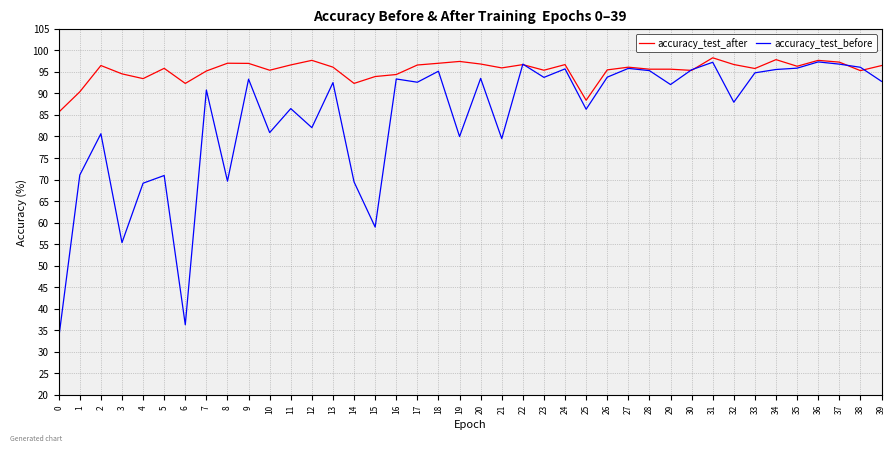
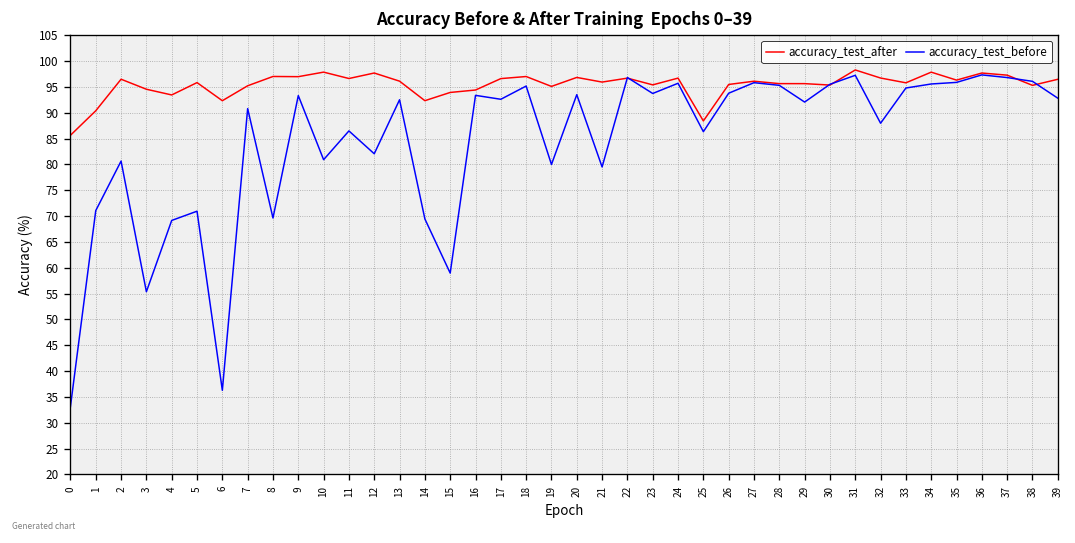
  {
    "accuracy_test_after": {
      "0": 86,
      "1": 90,
      "2": 96,
      "3": 95,
      "4": 93,
      "5": 96,
      "6": 92,
      "7": 95,
      "8": 97,
      "9": 97,
-     "10": 95,
+     "10": 98,
      "11": 97,
      "12": 98,
      "13": 96,
      "14": 92,
      "15": 94,
      "16": 94,
      "17": 97,
      "18": 97,
-     "19": 97,
+     "19": 95,
      "20": 97,
      "21": 96,
      "23": 95,
      "24": 97,
      "25": 88,
      "26": 95,
      "29": 96,
      "31": 98,
      "32": 97,
      "33": 96,
      "34": 98,
      "38": 95,
      "39": 96
    },
    "accuracy_test_before": {
      "0": 33,
      "1": 71,
      "2": 81,
      "3": 55,
      "4": 69,
      "5": 71,
      "6": 36,
      "7": 91,
      "8": 70,
      "9": 93,
      "10": 81,
      "11": 86,
      "12": 82,
      "13": 93,
      "14": 69,
      "15": 59,
      "16": 93,
      "17": 93,
      "18": 95,
      "19": 80,
      "20": 93,
      "21": 80,
      "23": 94,
      "24": 96,
      "25": 86,
      "26": 94,
      "29": 92,
      "31": 97,
      "32": 88,
      "33": 95,
      "34": 96,
      "38": 96,
      "39": 93
    }
  }
